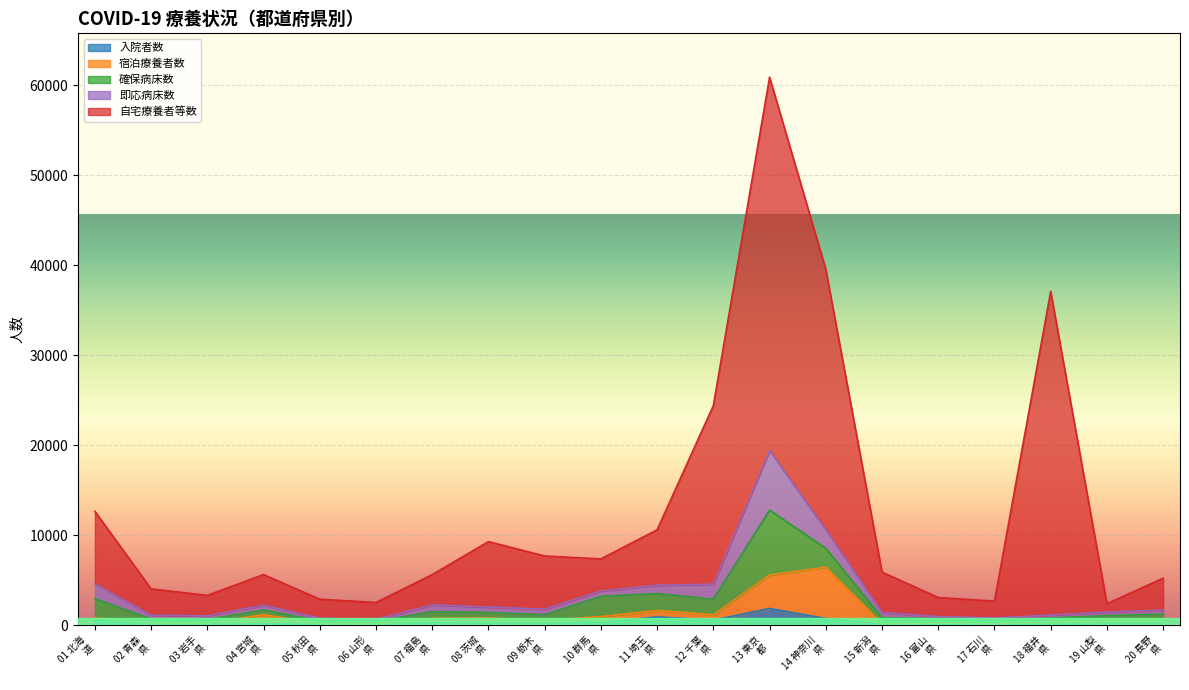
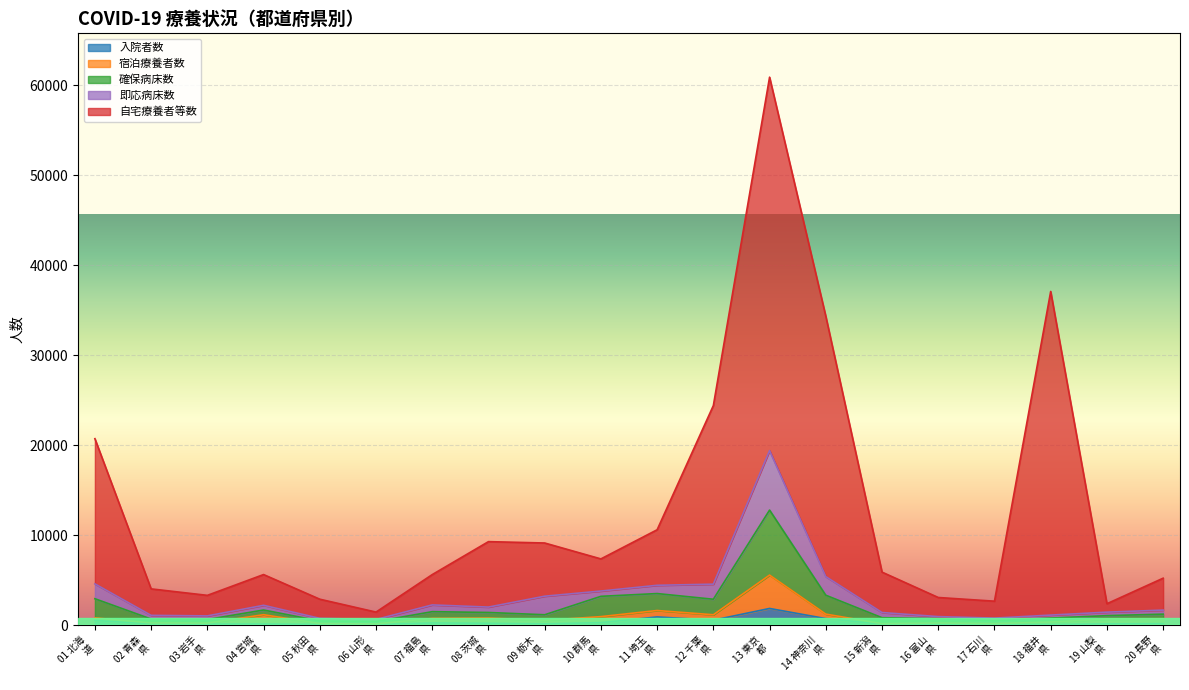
  {
    "入院者数": {
      "11 埼玉 県": 1000,
      "13 東京 都": 2000
    },
    "宿泊療養者数": {
      "01 北海 道": 0,
      "04 宮城 県": 1000,
      "07 福島 県": 1000,
      "08 茨城 県": 1000,
      "10 群馬 県": 1000,
      "11 埼玉 県": 1000,
      "12 千葉 県": 1000,
      "13 東京 都": 4000,
-     "14 神奈川 県": 6000
+     "14 神奈川 県": 0
    },
    "確保病床数": {
      "01 北海 道": 2000,
      "04 宮城 県": 1000,
      "07 福島 県": 1000,
      "08 茨城 県": 1000,
      "09 栃木 県": 1000,
      "10 群馬 県": 2000,
      "11 埼玉 県": 2000,
      "12 千葉 県": 2000,
      "13 東京 都": 7000,
      "14 神奈川 県": 2000,
      "15 新潟 県": 1000,
      "18 福井 県": 0,
      "19 山梨 県": 0,
      "20 長野 県": 1000
    },
    "即応病床数": {
      "01 北海 道": 2000,
      "02 青森 県": 0,
      "03 岩手 県": 0,
      "04 宮城 県": 1000,
      "05 秋田 県": 0,
      "07 福島 県": 1000,
      "08 茨城 県": 1000,
-     "09 栃木 県": 1000,
+     "09 栃木 県": 2000,
      "10 群馬 県": 1000,
      "11 埼玉 県": 1000,
      "12 千葉 県": 2000,
      "13 東京 都": 7000,
      "14 神奈川 県": 2000,
      "15 新潟 県": 1000,
      "17 石川 県": 0,
      "18 福井 県": 0,
      "19 山梨 県": 0,
      "20 長野 県": 0
    },
    "自宅療養者等数": {
-     "01 北海 道": 8000,
+     "01 北海 道": 16000,
      "02 青森 県": 3000,
      "03 岩手 県": 2000,
      "04 宮城 県": 3000,
      "05 秋田 県": 2000,
-     "06 山形 県": 2000,
+     "06 山形 県": 1000,
      "07 福島 県": 3000,
      "08 茨城 県": 7000,
      "09 栃木 県": 6000,
      "10 群馬 県": 4000,
      "11 埼玉 県": 6000,
      "12 千葉 県": 20000,
      "13 東京 都": 42000,
      "14 神奈川 県": 29000,
      "15 新潟 県": 4000,
      "16 富山 県": 2000,
      "17 石川 県": 2000,
      "18 福井 県": 36000,
      "19 山梨 県": 1000,
      "20 長野 県": 4000
    }
  }
